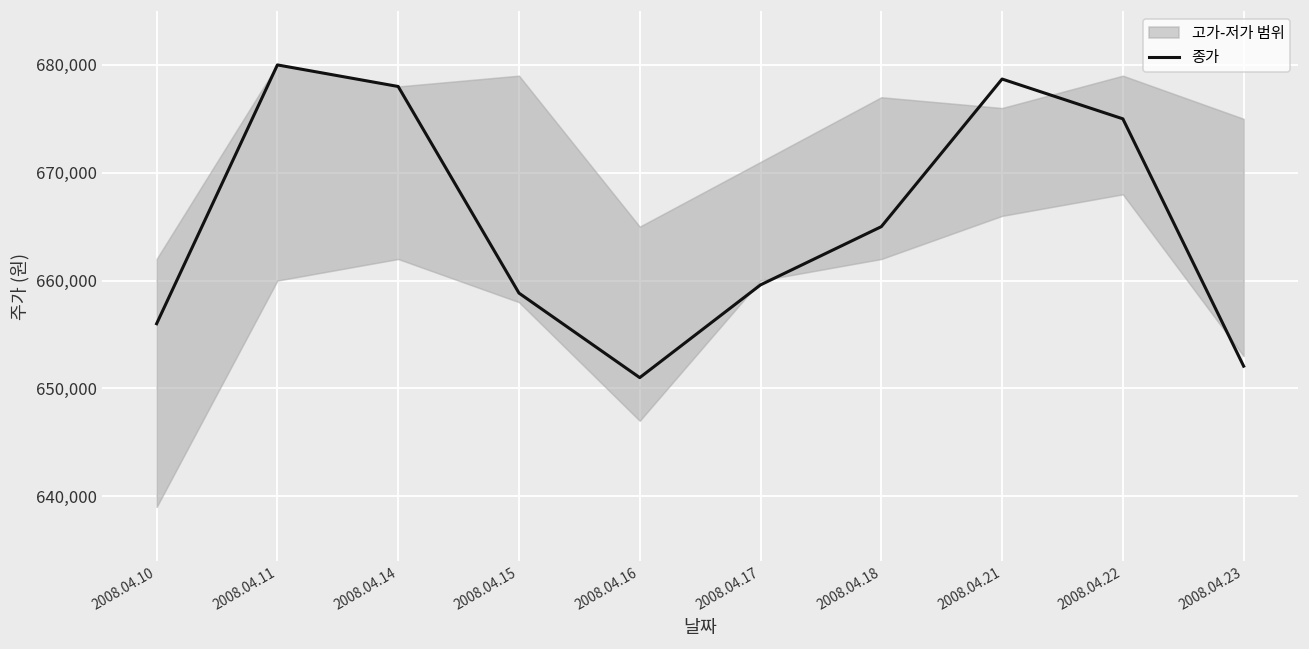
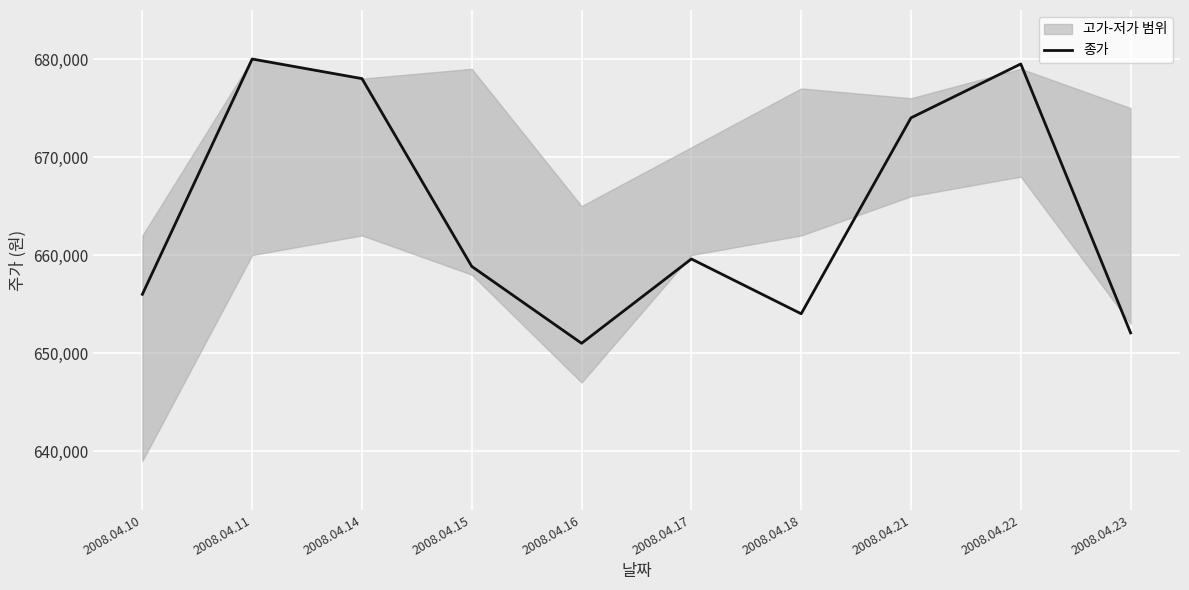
  {
    "종가": {
      "2008.04.10": "656,000",
      "2008.04.15": "659,000",
      "2008.04.16": "651,000",
      "2008.04.17": "660,000",
-     "2008.04.18": "665,000",
-     "2008.04.21": "679,000",
-     "2008.04.22": "675,000",
+     "2008.04.18": "654,000",
+     "2008.04.21": "674,000",
+     "2008.04.22": "679,000",
      "2008.04.23": "652,000"
    }
  }
